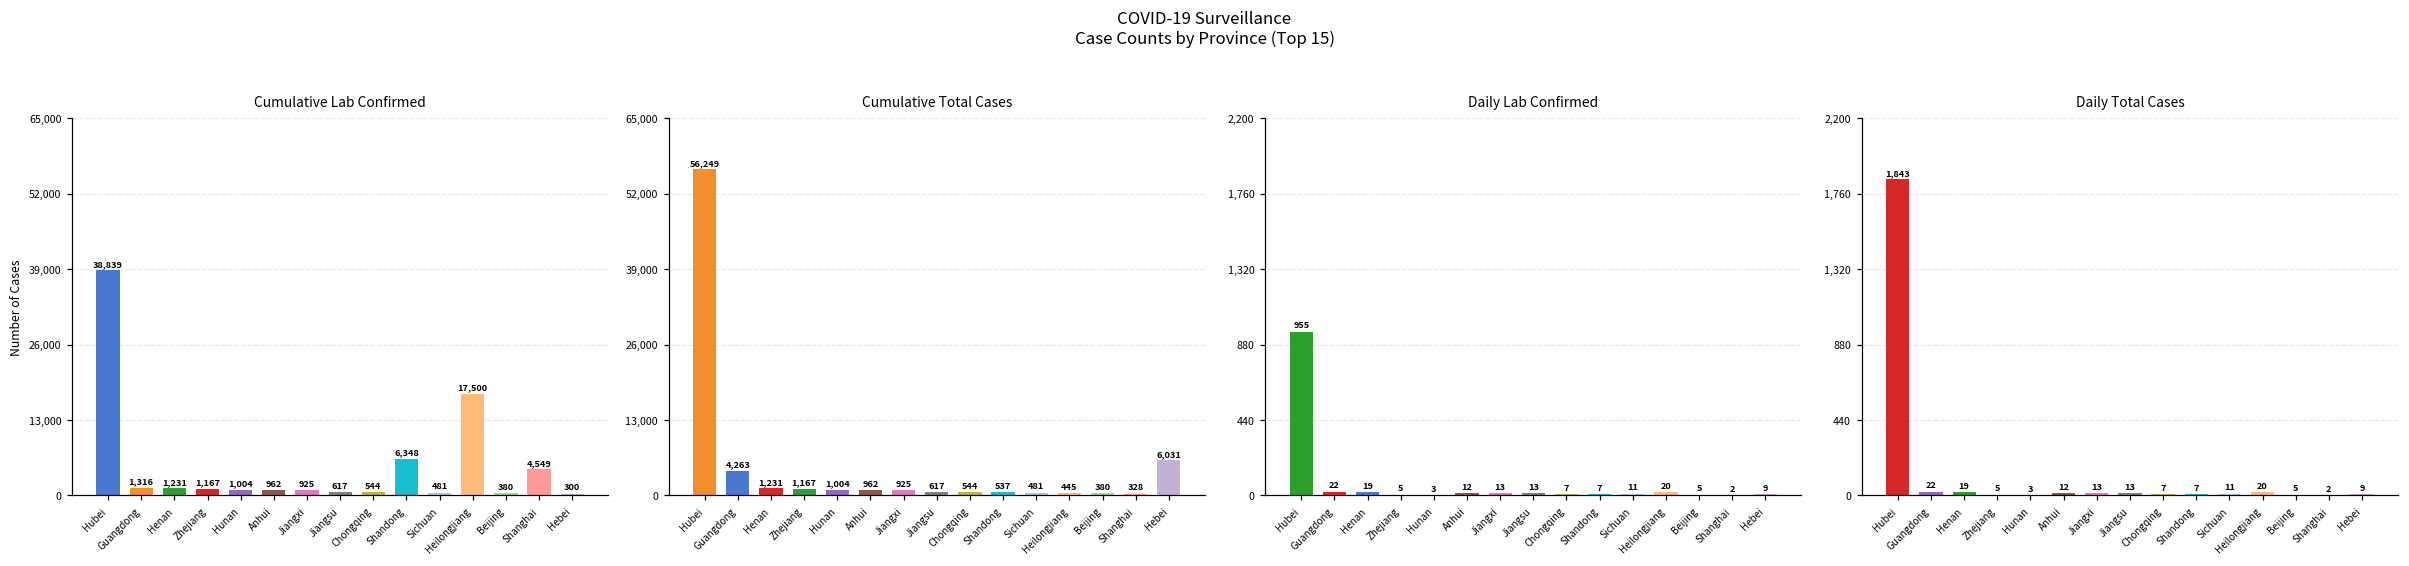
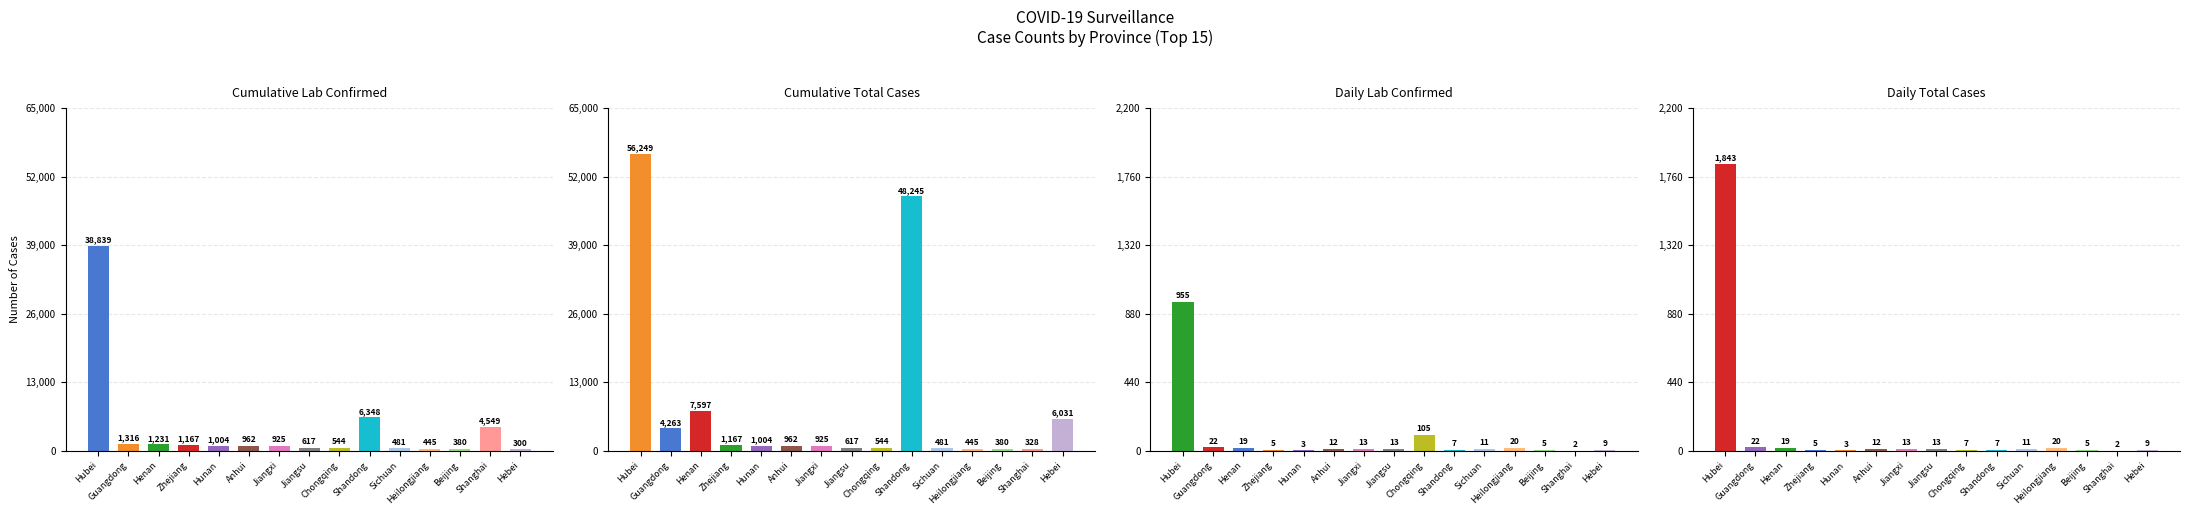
  {
    "Cumulative Lab Confirmed": {
      "Hubei": "38,839",
      "Guangdong": "1,316",
      "Henan": "1,231",
      "Zhejiang": "1,167",
      "Hunan": "1,004",
      "Anhui": "962",
      "Jiangxi": "925",
      "Jiangsu": "617",
      "Chongqing": "544",
      "Shandong": "6,348",
      "Sichuan": "481",
-     "Heilongjiang": "17,500",
+     "Heilongjiang": "445",
      "Beijing": "380",
      "Shanghai": "4,549",
      "Hebei": "300"
    },
    "Cumulative Total Cases": {
      "Hubei": "56,249",
      "Guangdong": "4,263",
-     "Henan": "1,231",
+     "Henan": "7,597",
      "Zhejiang": "1,167",
      "Hunan": "1,004",
      "Anhui": "962",
      "Jiangxi": "925",
      "Jiangsu": "617",
      "Chongqing": "544",
-     "Shandong": "537",
+     "Shandong": "48,245",
      "Sichuan": "481",
      "Heilongjiang": "445",
      "Beijing": "380",
      "Shanghai": "328",
      "Hebei": "6,031"
    },
    "Daily Lab Confirmed": {
      "Hubei": "955",
      "Guangdong": "22",
      "Henan": "19",
      "Zhejiang": "5",
      "Hunan": "3",
      "Anhui": "12",
      "Jiangxi": "13",
      "Jiangsu": "13",
-     "Chongqing": "7",
+     "Chongqing": "105",
      "Shandong": "7",
      "Sichuan": "11",
      "Heilongjiang": "20",
      "Beijing": "5",
      "Shanghai": "2",
      "Hebei": "9"
    },
    "Daily Total Cases": {
      "Hubei": "1,843",
      "Guangdong": "22",
      "Henan": "19",
      "Zhejiang": "5",
      "Hunan": "3",
      "Anhui": "12",
      "Jiangxi": "13",
      "Jiangsu": "13",
      "Chongqing": "7",
      "Shandong": "7",
      "Sichuan": "11",
      "Heilongjiang": "20",
      "Beijing": "5",
      "Shanghai": "2",
      "Hebei": "9"
    }
  }
